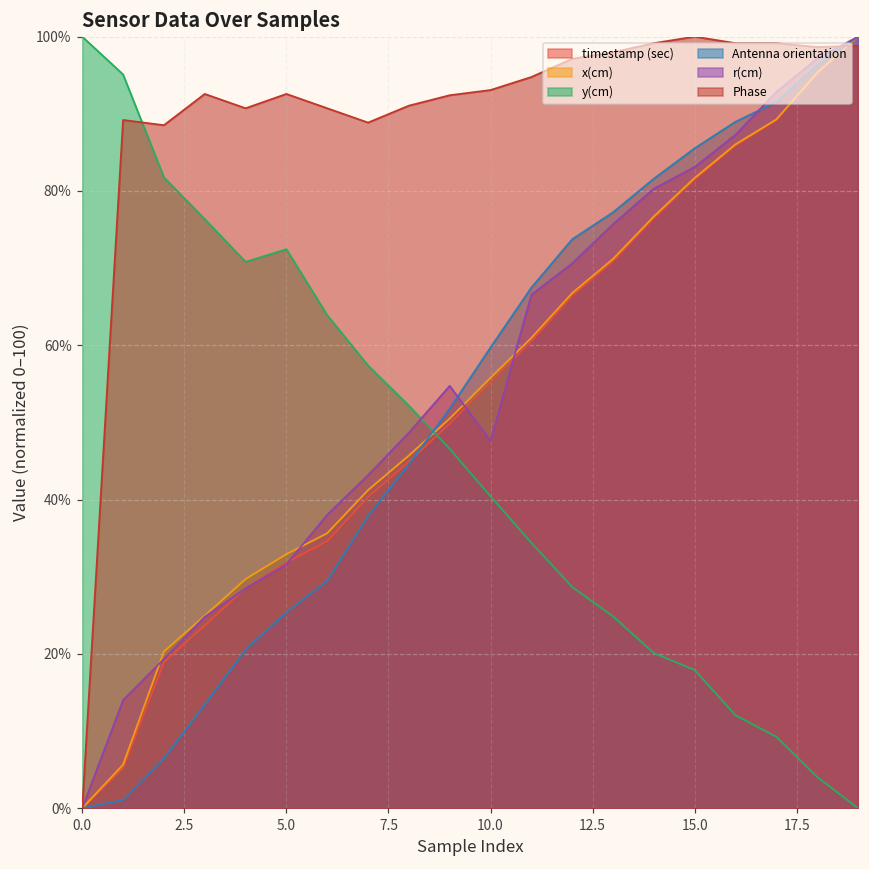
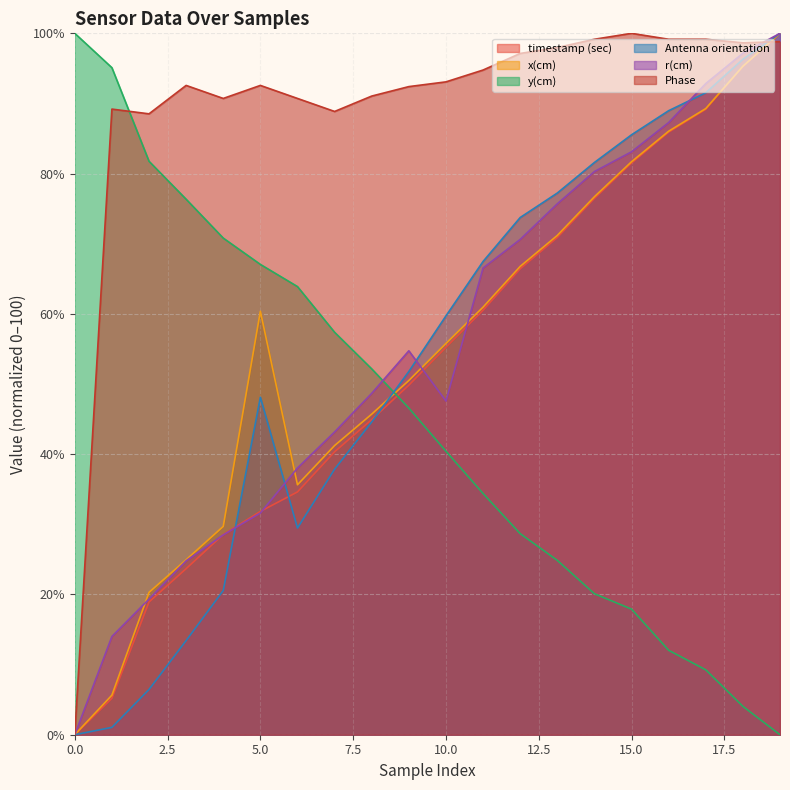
  {
    "x(cm)": {
-     "5.0": "33%",
+     "5.0": "60%",
      "10.0": "56%"
    },
    "y(cm)": {
      "0.0": "100%",
-     "5.0": "72%",
+     "5.0": "67%",
      "10.0": "40%",
      "15.0": "18%"
    },
    "Antenna orientation": {
-     "5.0": "25%",
+     "5.0": "48%",
      "10.0": "60%",
      "15.0": "86%"
    },
    "r(cm)": {
      "10.0": "48%",
      "15.0": "83%"
    }
  }
